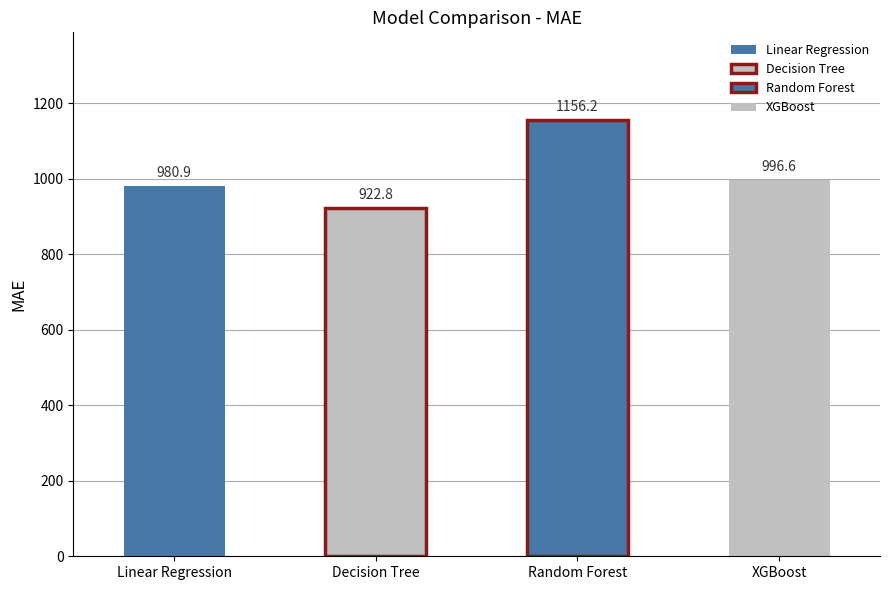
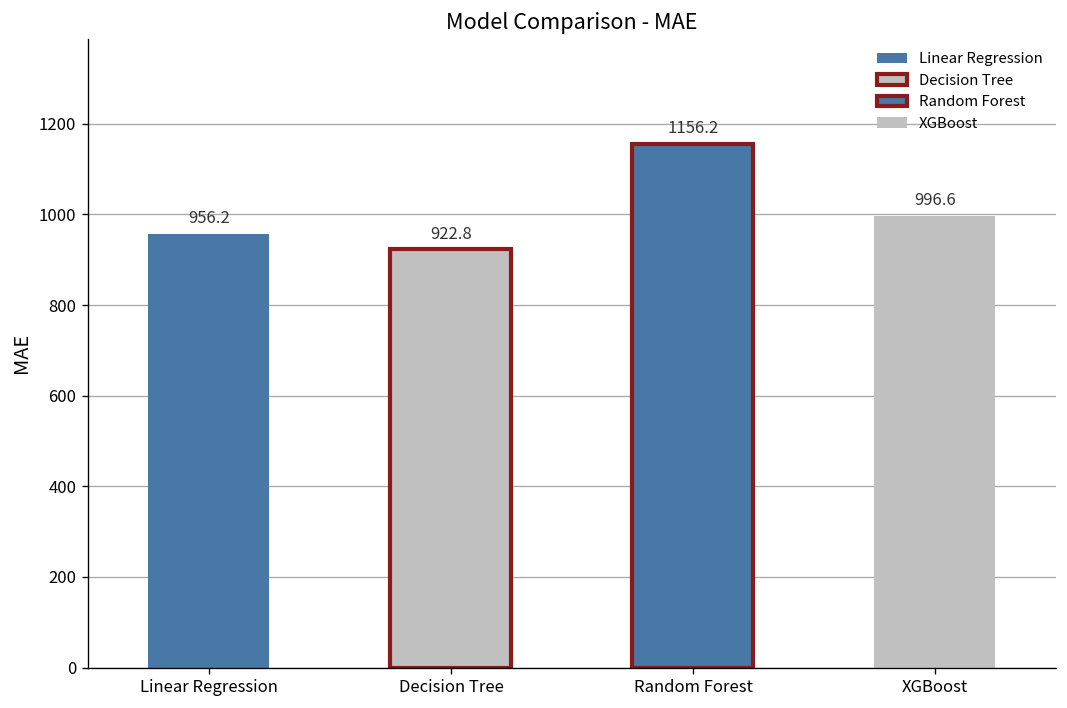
  {
-   "Linear Regression": 980.9,
+   "Linear Regression": 956.2,
    "Decision Tree": 922.8,
    "Random Forest": 1156.2,
    "XGBoost": 996.6
  }
